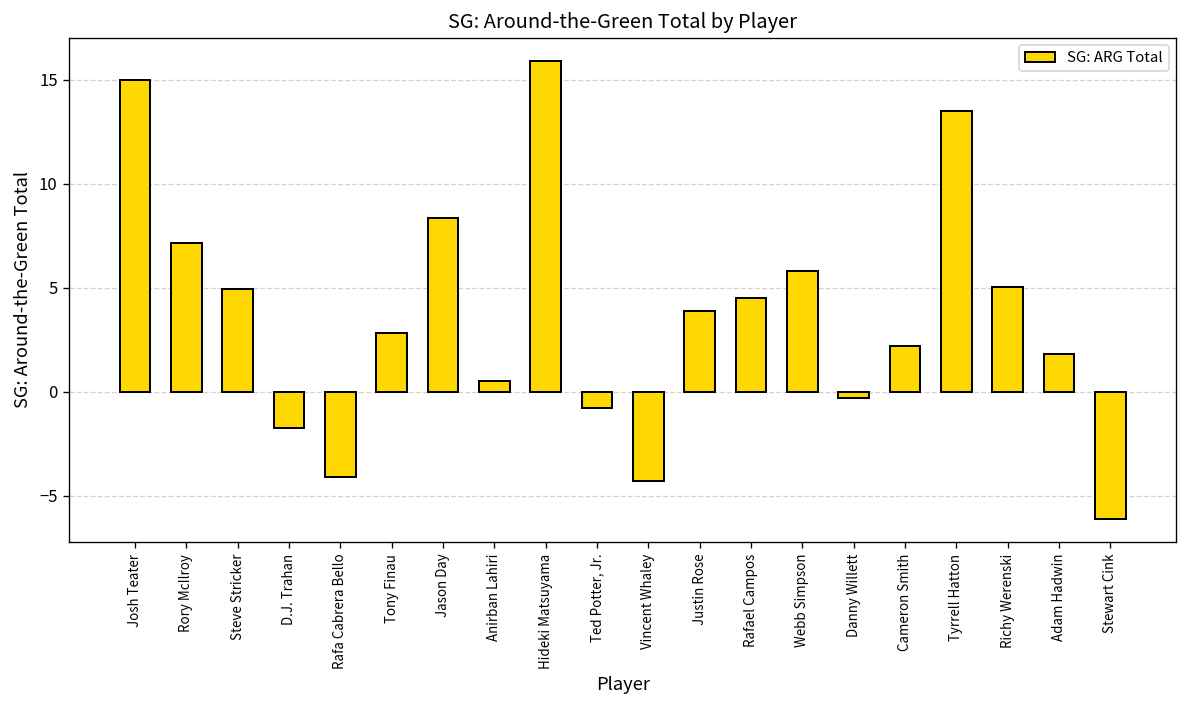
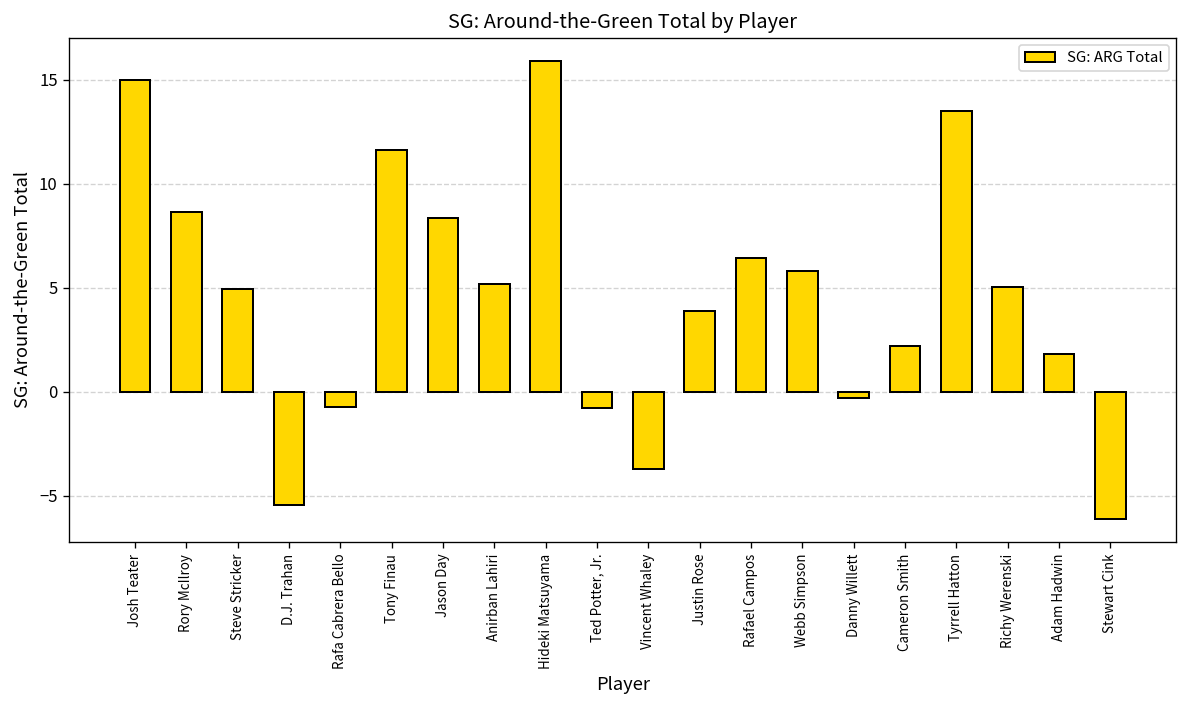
  {
    "Josh Teater": 15.0,
-   "Rory McIlroy": 7.2,
+   "Rory McIlroy": 8.6,
    "Steve Stricker": 4.9,
-   "D.J. Trahan": -1.8,
-   "Rafa Cabrera Bello": -4.1,
-   "Tony Finau": 2.8,
+   "D.J. Trahan": -5.5,
+   "Rafa Cabrera Bello": -0.7,
+   "Tony Finau": 11.6,
    "Jason Day": 8.4,
-   "Anirban Lahiri": 0.5,
+   "Anirban Lahiri": 5.2,
    "Hideki Matsuyama": 15.9,
    "Ted Potter, Jr.": -0.8,
-   "Vincent Whaley": -4.3,
+   "Vincent Whaley": -3.7,
    "Justin Rose": 3.9,
-   "Rafael Campos": 4.5,
+   "Rafael Campos": 6.4,
    "Webb Simpson": 5.8,
    "Danny Willett": -0.3,
    "Cameron Smith": 2.2,
    "Tyrrell Hatton": 13.5,
    "Richy Werenski": 5.0,
    "Adam Hadwin": 1.8,
    "Stewart Cink": -6.1
  }
